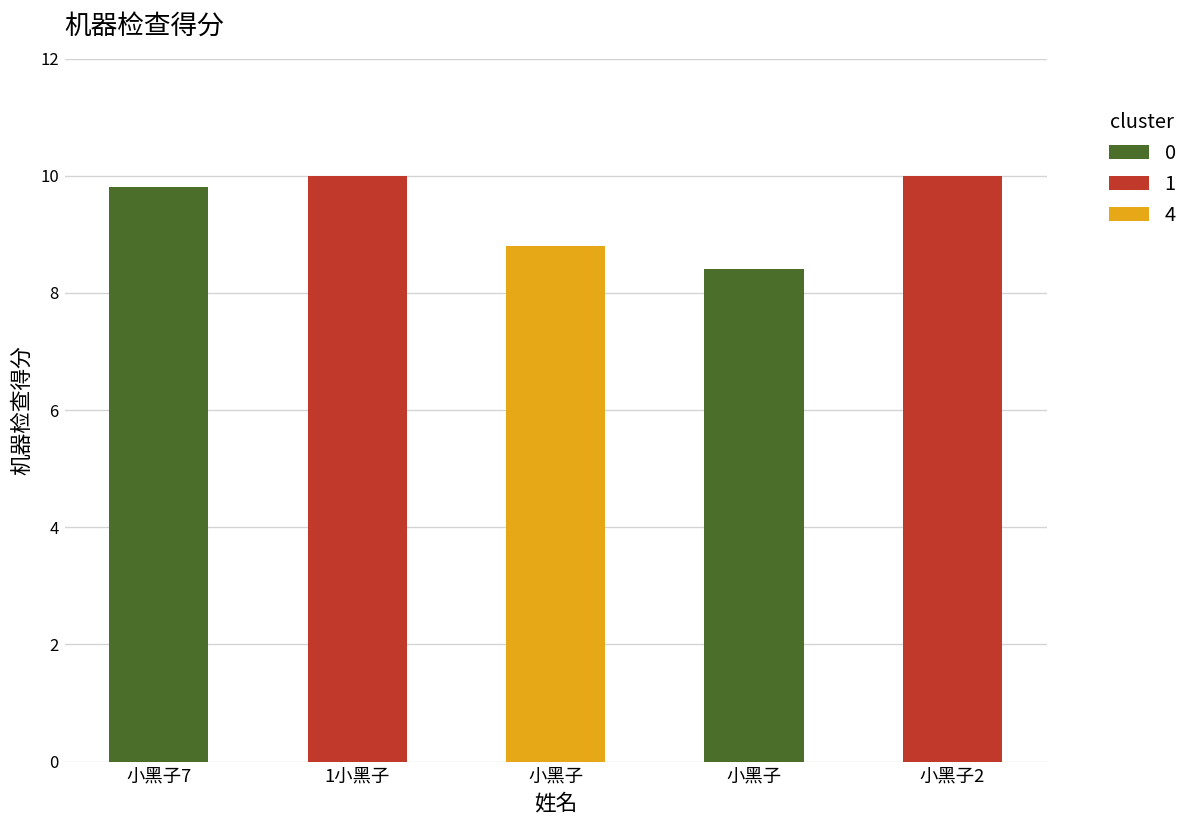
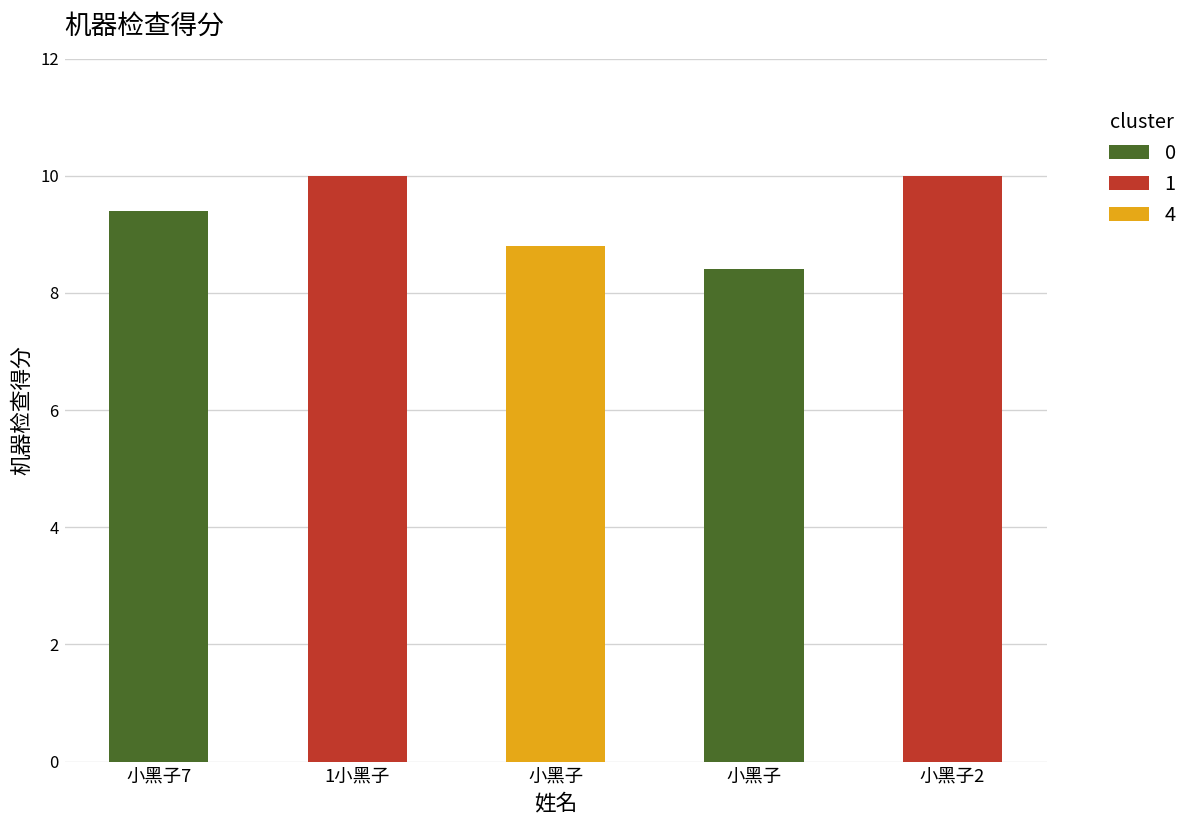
  {
-   "小黑子7": 9.8,
+   "小黑子7": 9.4,
    "1小黑子": 10.0,
    "小黑子2": 10.0
  }
